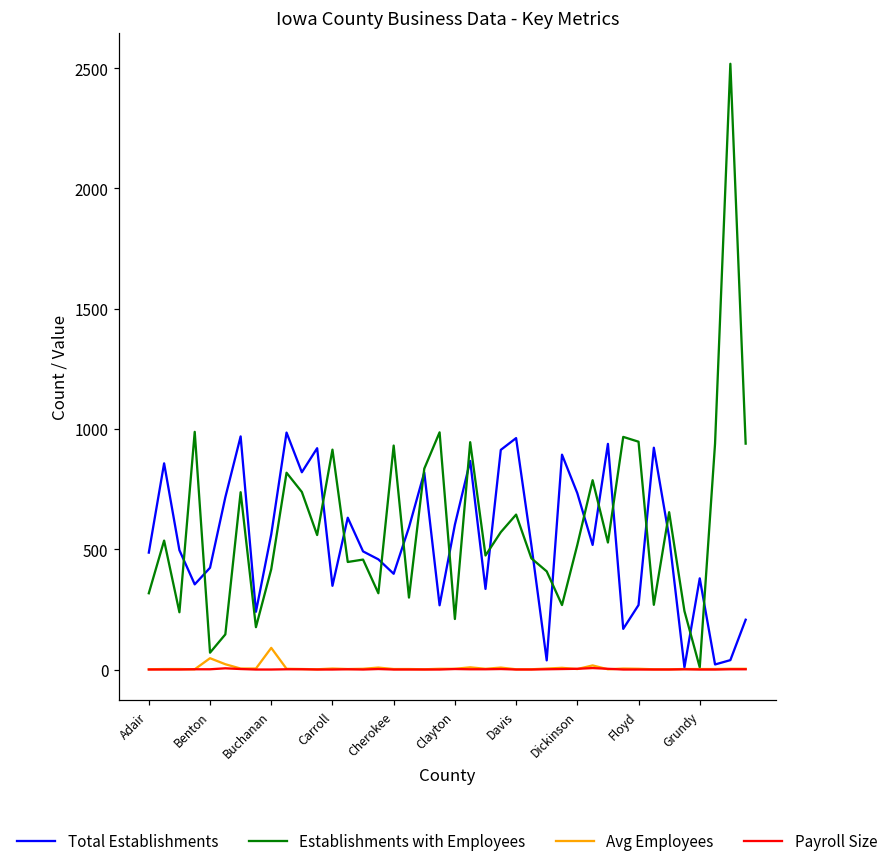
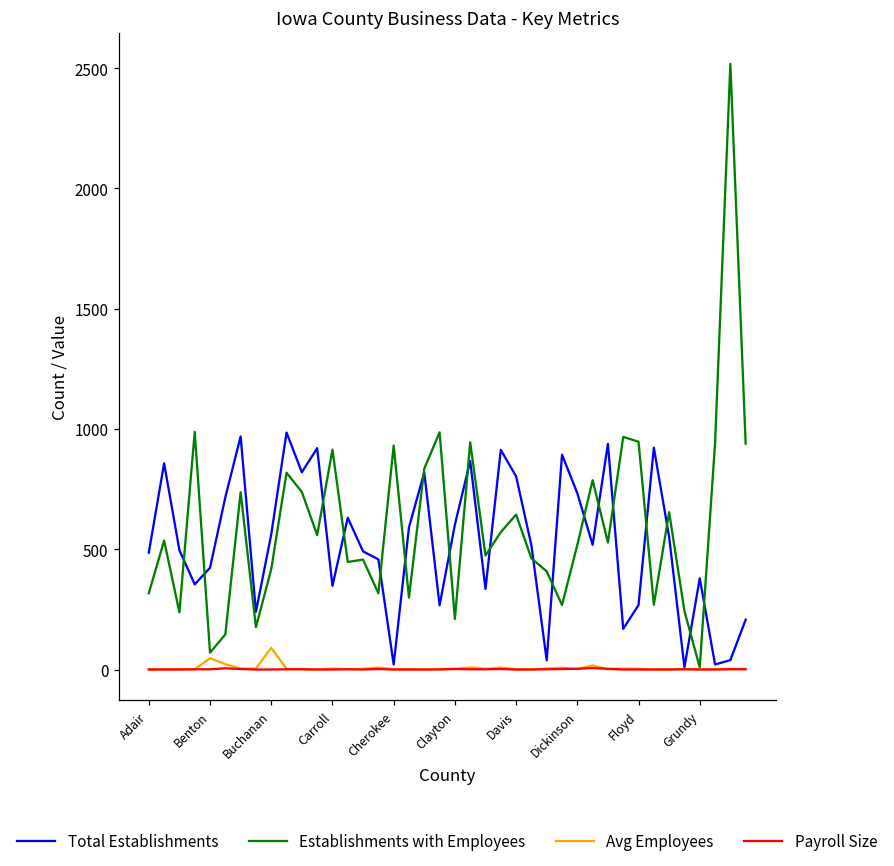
  {
    "Total Establishments": {
      "Adair": 490,
      "Benton": 420,
      "Buchanan": 560,
      "Carroll": 350,
-     "Cherokee": 400,
+     "Cherokee": 20,
      "Clayton": 600,
-     "Davis": 960,
+     "Davis": 800,
      "Dickinson": 730,
      "Floyd": 270,
      "Grundy": 380
    },
    "Establishments with Employees": {
      "Adair": 320,
      "Benton": 70,
      "Buchanan": 420,
      "Carroll": 910,
      "Cherokee": 930,
      "Clayton": 210,
      "Davis": 640,
      "Dickinson": 520,
      "Floyd": 950
    },
    "Avg Employees": {
      "Benton": 50,
      "Buchanan": 90
    },
    "Payroll Size": {
      "Benton": 0,
      "Buchanan": 0
    }
  }
